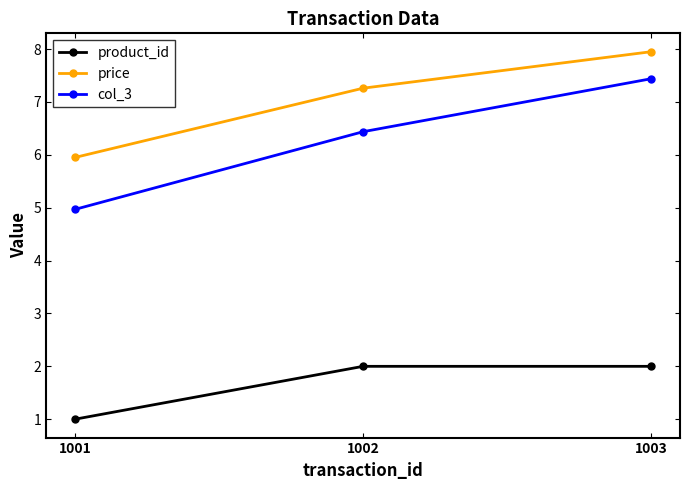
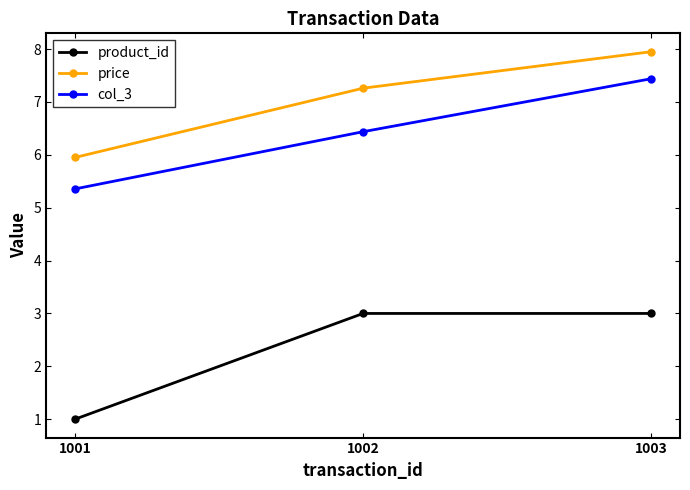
  {
    "product_id": {
      "1001": 1,
-     "1002": 2,
-     "1003": 2
+     "1002": 3,
+     "1003": 3
    },
    "price": {
      "1001": 6.0,
      "1002": 7.3,
      "1003": 8.0
    },
    "col_3": {
-     "1001": 5.0,
+     "1001": 5.4,
      "1002": 6.4,
      "1003": 7.4
    }
  }
